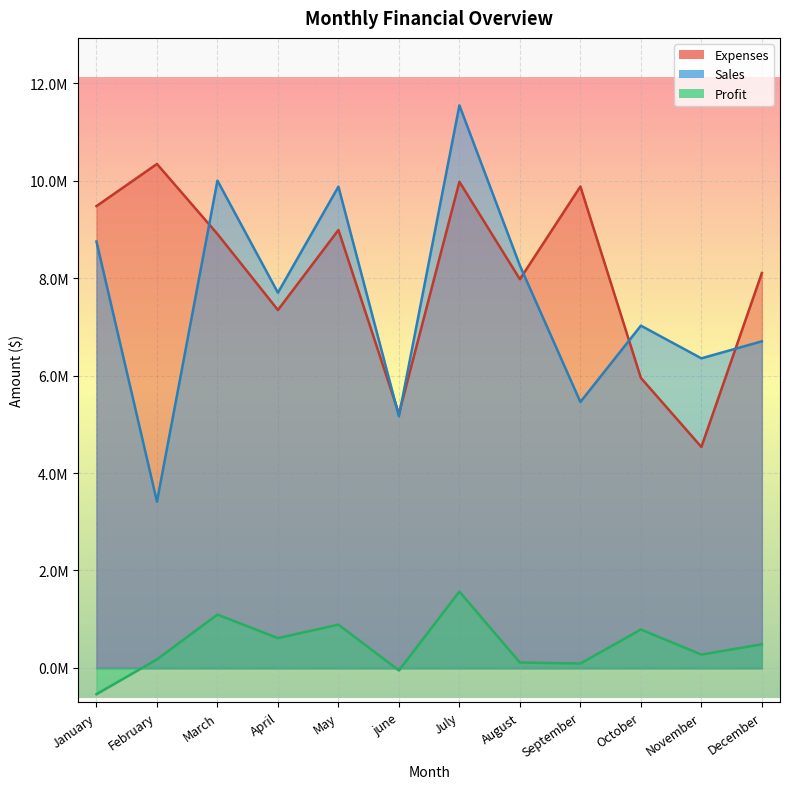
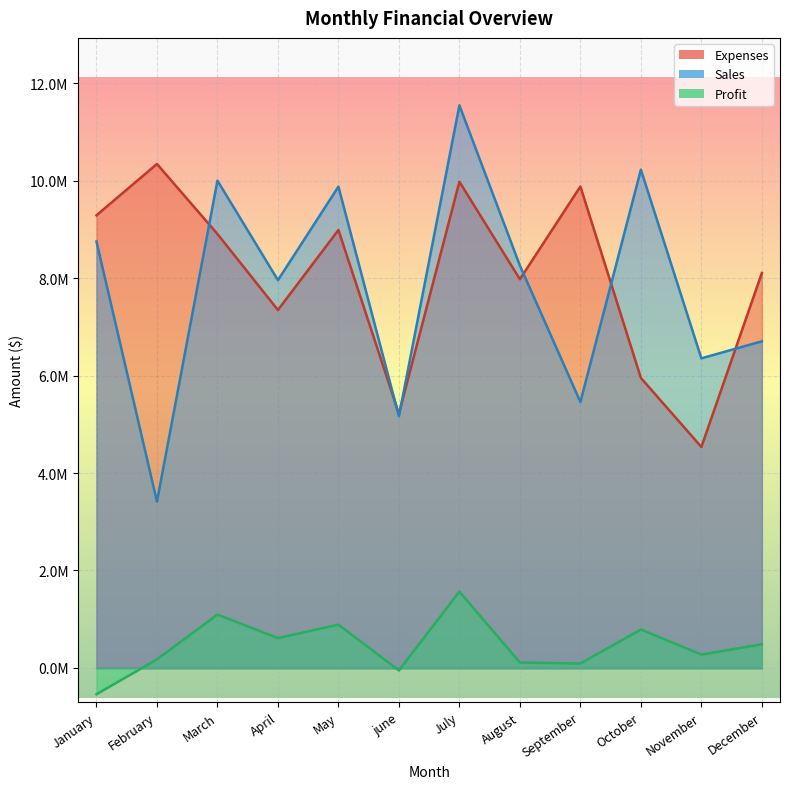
  {
    "Expenses": {
-     "January": 9500000,
+     "January": 9300000,
      "February": 10300000,
      "March": 8900000,
      "April": 7300000,
      "May": 9000000,
      "July": 10000000,
      "August": 8000000,
      "September": 9900000,
      "October": 6000000,
      "November": 4500000,
      "December": 8100000
    },
    "Sales": {
      "January": 8800000,
      "February": 3400000,
      "March": 10000000,
-     "April": 7700000,
+     "April": 8000000,
      "May": 9900000,
      "July": 11500000,
      "August": 8300000,
      "September": 5500000,
-     "October": 7000000,
+     "October": 10200000,
      "November": 6400000,
      "December": 6700000
    }
  }
